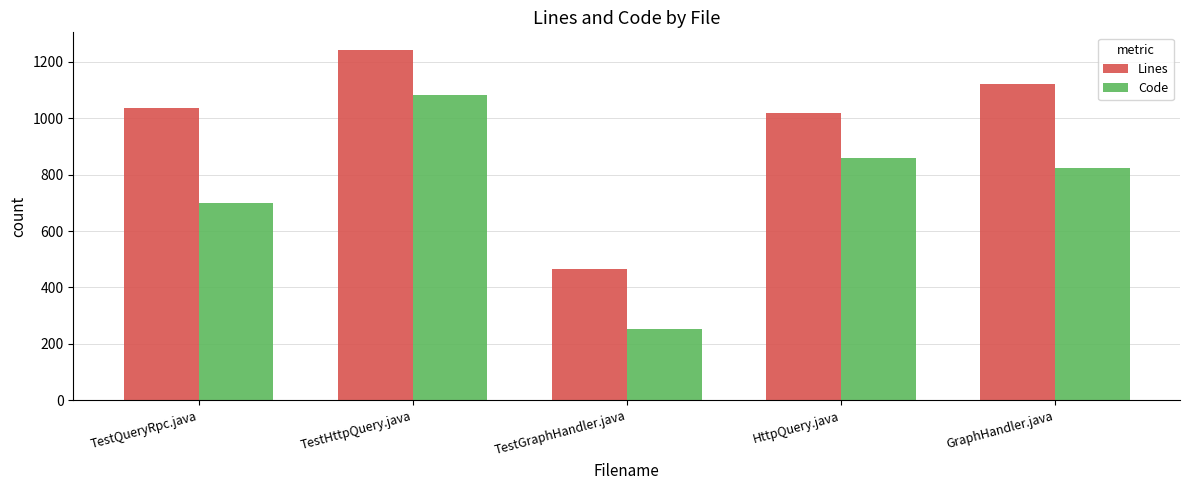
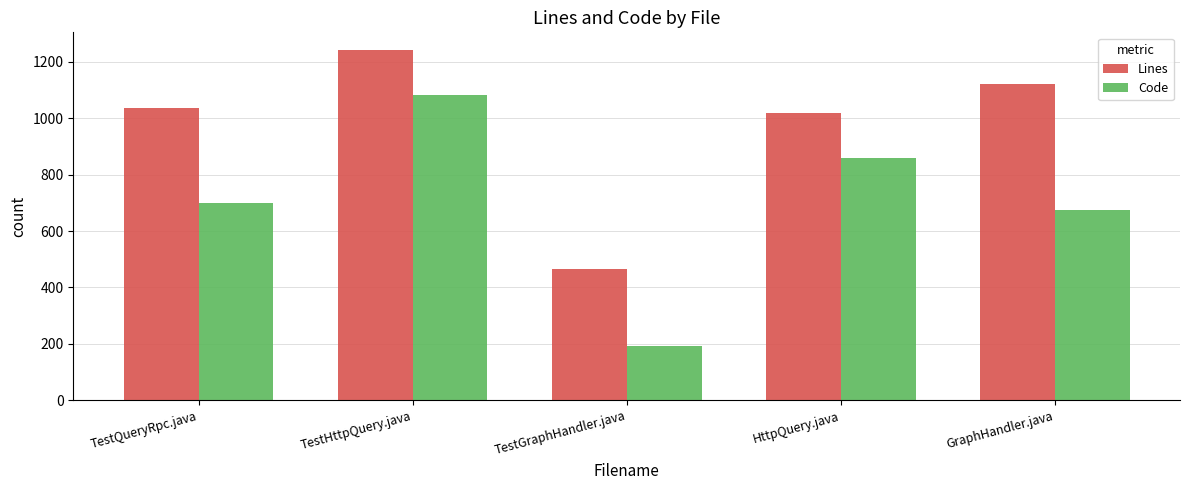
  {
    "Lines": {
      "TestQueryRpc.java": 1040,
      "TestHttpQuery.java": 1240,
      "TestGraphHandler.java": 470,
      "HttpQuery.java": 1020,
      "GraphHandler.java": 1120
    },
    "Code": {
      "TestQueryRpc.java": 700,
      "TestHttpQuery.java": 1080,
-     "TestGraphHandler.java": 250,
+     "TestGraphHandler.java": 190,
      "HttpQuery.java": 860,
-     "GraphHandler.java": 830
+     "GraphHandler.java": 680
    }
  }
